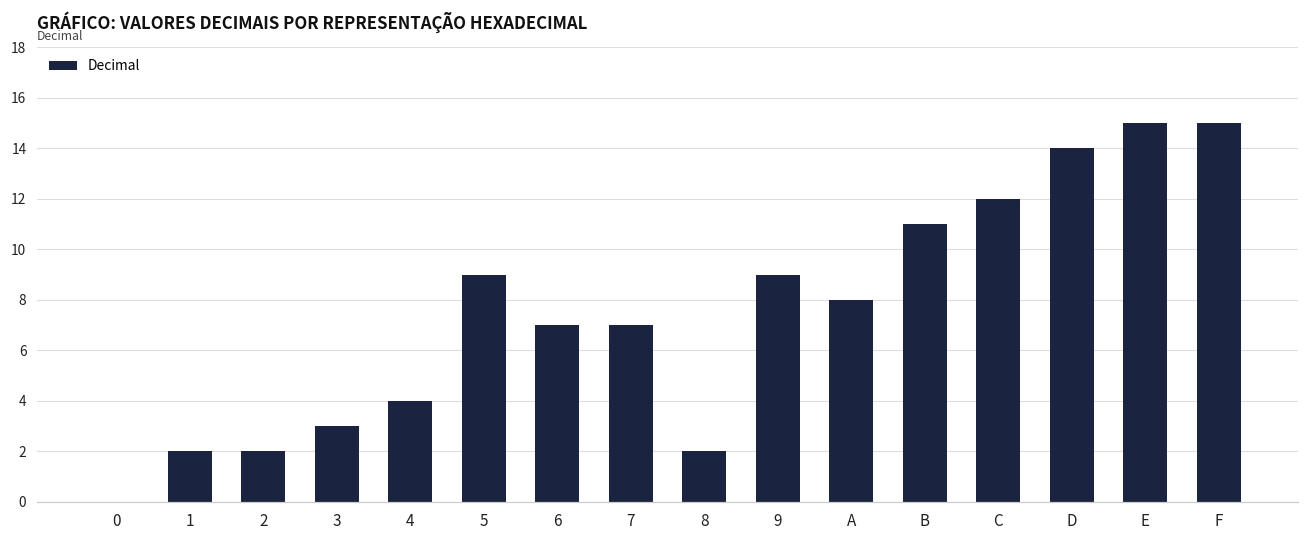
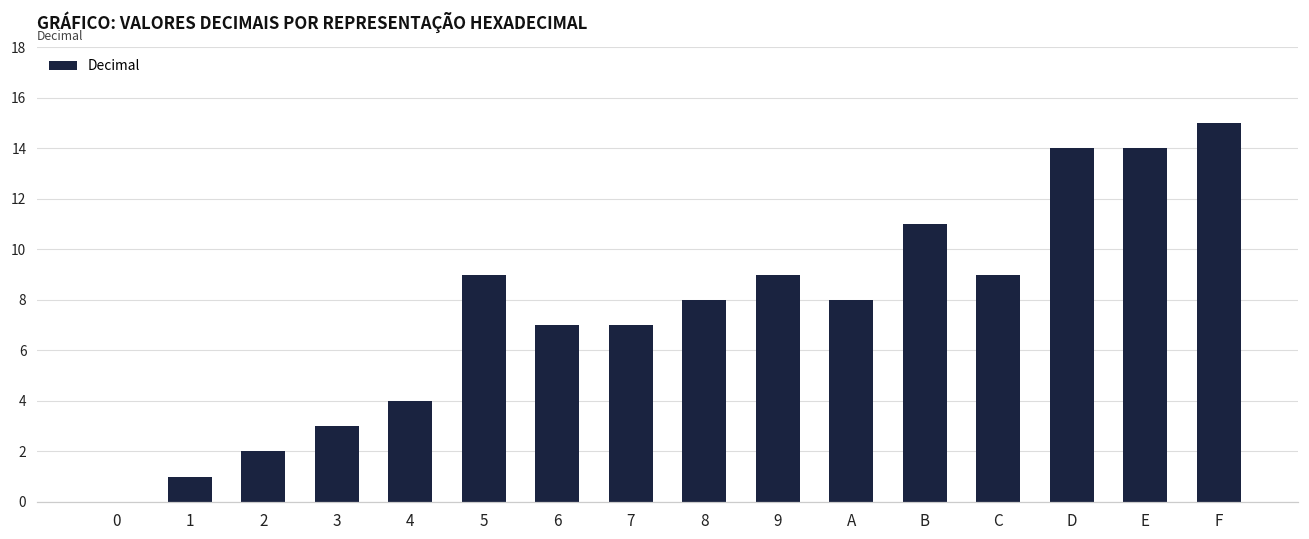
  {
    "0": 0,
-   "1": 2,
+   "1": 1,
    "2": 2,
    "3": 3,
    "4": 4,
    "5": 9,
    "6": 7,
    "7": 7,
-   "8": 2,
+   "8": 8,
    "9": 9,
    "A": 8,
    "B": 11,
-   "C": 12,
+   "C": 9,
    "D": 14,
-   "E": 15,
+   "E": 14,
    "F": 15
  }
